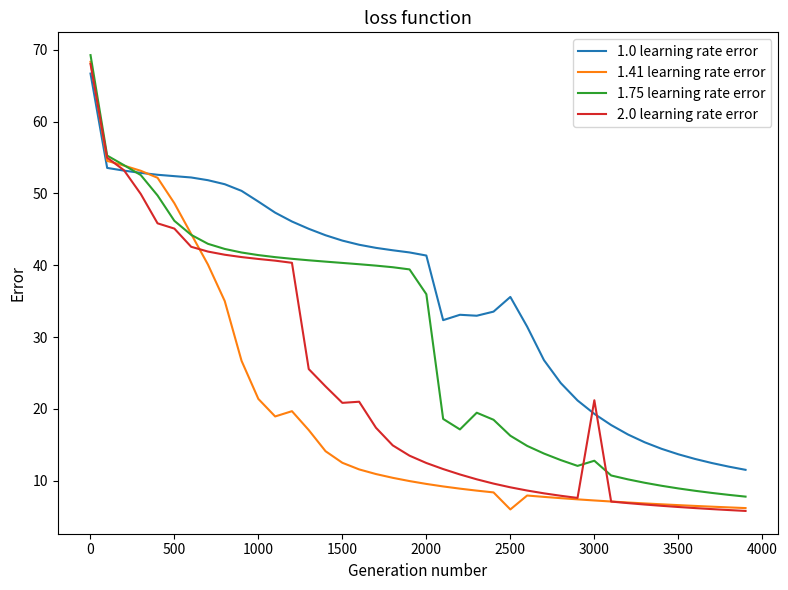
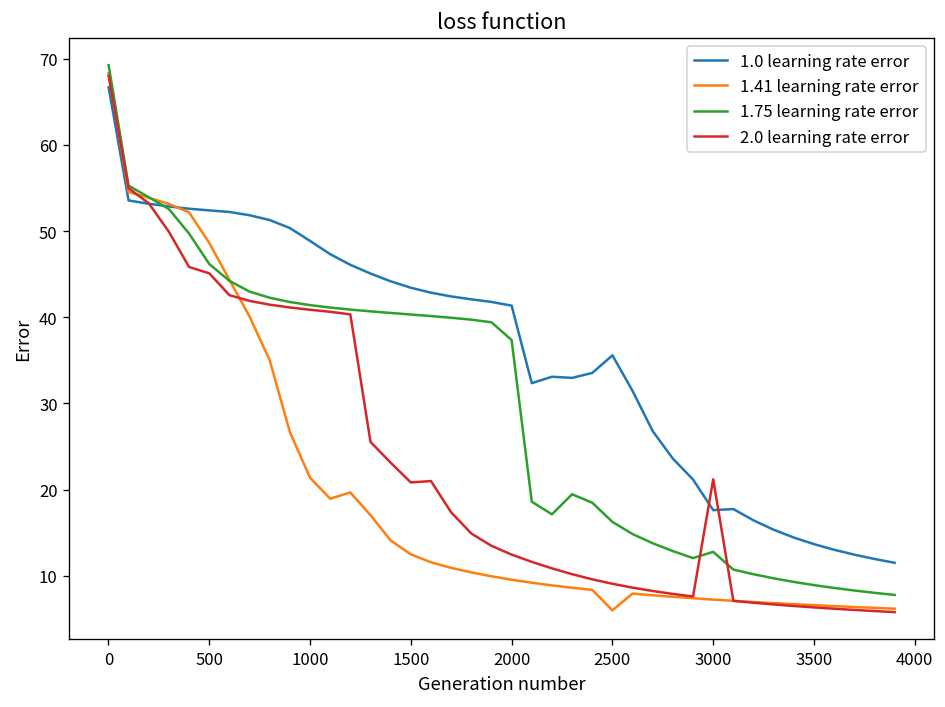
  {
    "1.0 learning rate error": {
      "0": 67,
      "500": 52,
      "1000": 49,
      "1500": 43,
      "2000": 41,
      "2500": 36,
-     "3000": 19,
+     "3000": 18,
      "3500": 14
    },
    "1.41 learning rate error": {
      "500": 49,
      "1000": 21,
      "1500": 12,
      "2000": 10,
      "2500": 6,
      "3000": 7
    },
    "1.75 learning rate error": {
      "0": 69,
      "500": 46,
      "1000": 41,
      "1500": 40,
-     "2000": 36,
+     "2000": 37,
      "2500": 16,
      "3000": 13,
      "3500": 9
    },
    "2.0 learning rate error": {
      "500": 45,
      "1000": 41,
      "1500": 21,
      "2000": 12,
      "2500": 9,
      "3000": 21
    }
  }
